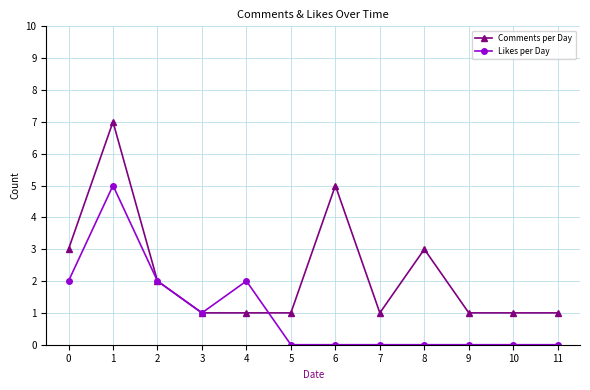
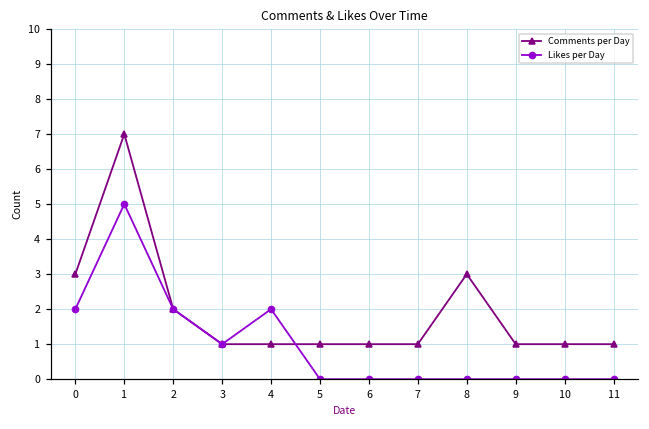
  {
    "Comments per Day": {
      "0": 3,
      "1": 7,
      "4": 1,
      "5": 1,
-     "6": 5,
+     "6": 1,
      "7": 1,
      "8": 3,
      "9": 1,
      "10": 1,
      "11": 1
    },
    "Likes per Day": {
      "0": 2,
      "1": 5,
      "4": 2,
      "5": 0,
      "6": 0,
      "7": 0,
      "8": 0,
      "9": 0,
      "10": 0,
      "11": 0
    }
  }
